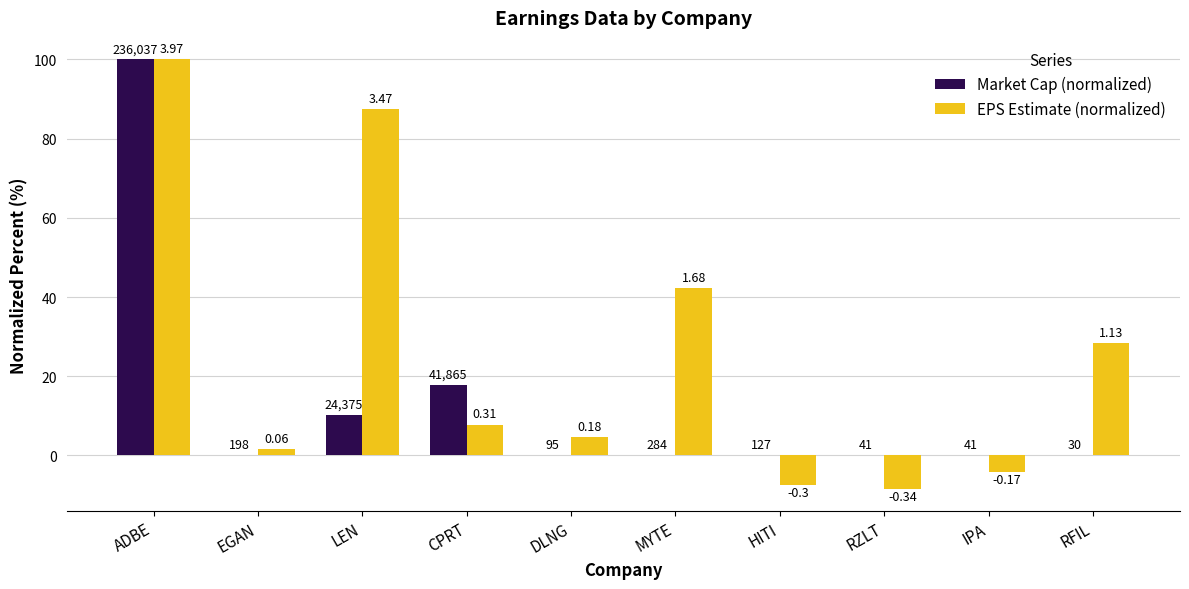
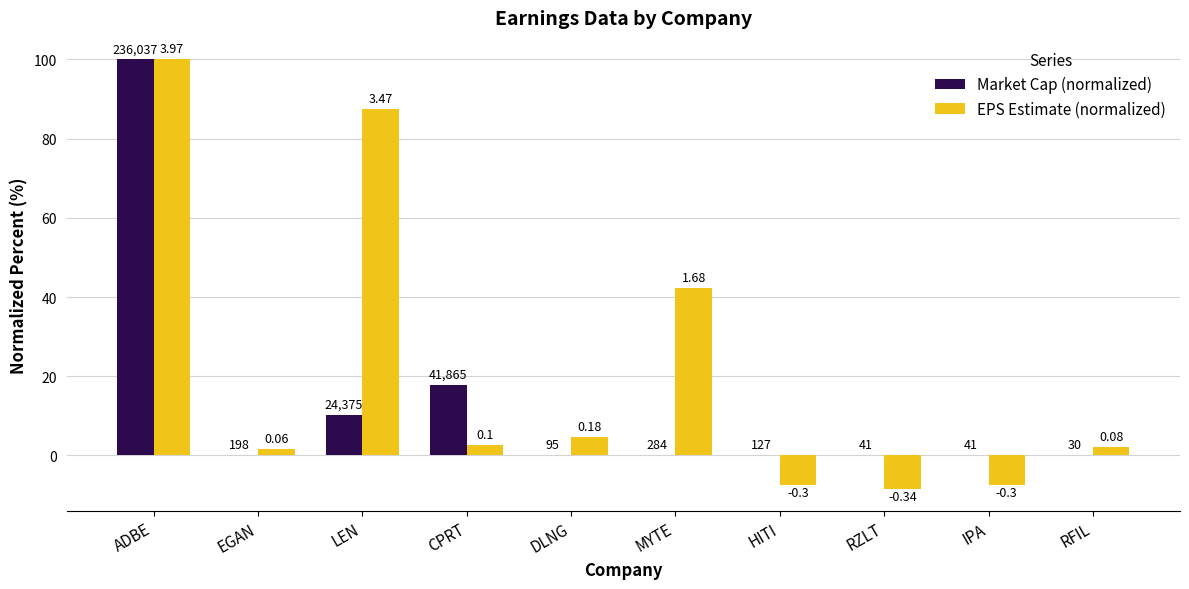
  {
    "EPS Estimate (normalized)": {
-     "CPRT": 0.31,
-     "IPA": -0.17,
-     "RFIL": 1.13
+     "CPRT": 0.1,
+     "IPA": -0.3,
+     "RFIL": 0.08
    }
  }
